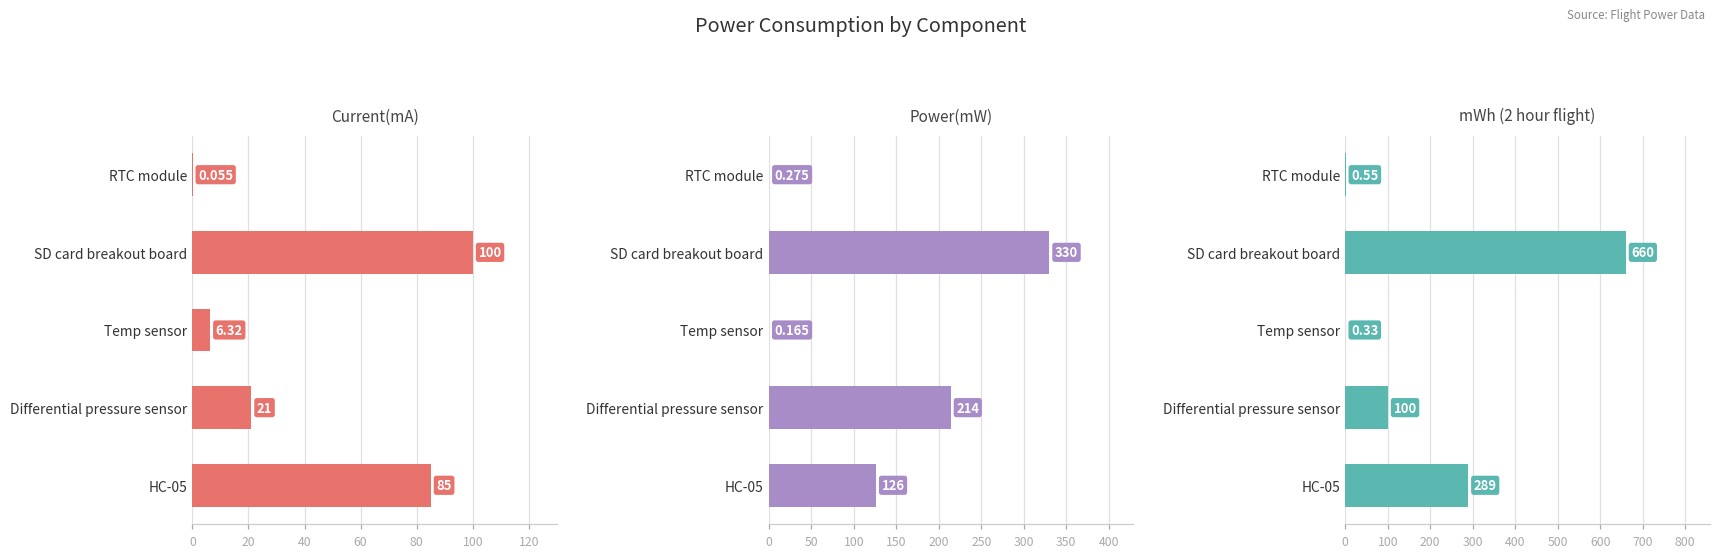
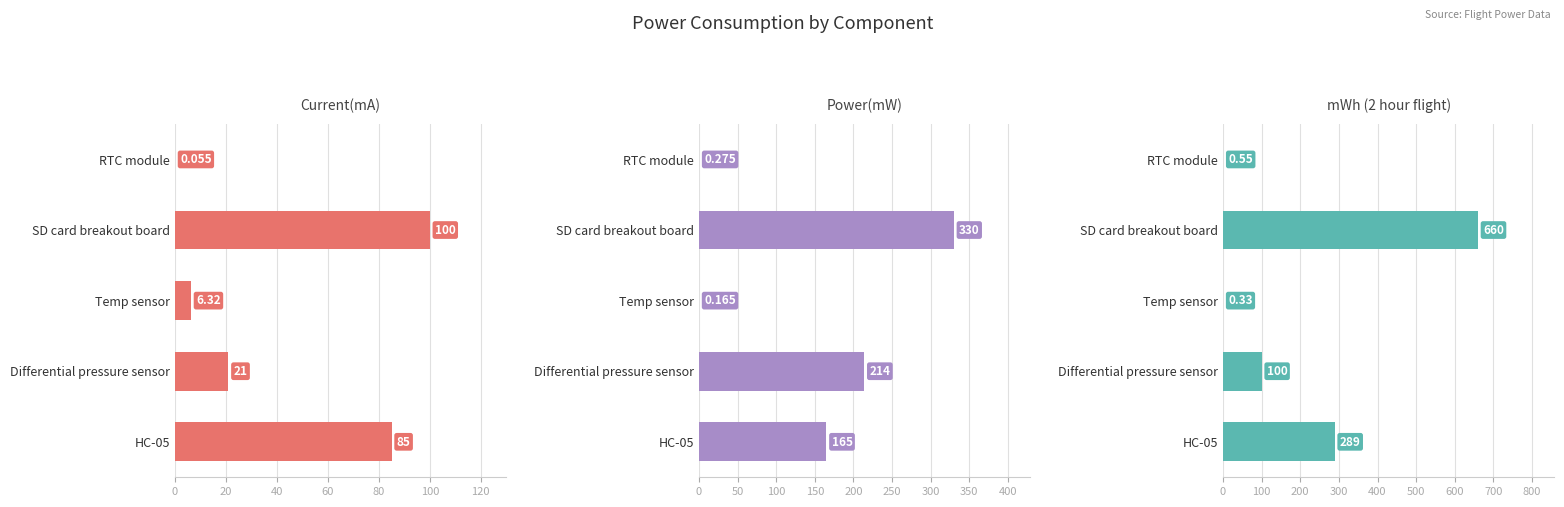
  {
    "Power(mW)": {
-     "HC-05": 126
+     "HC-05": 165
    }
  }
